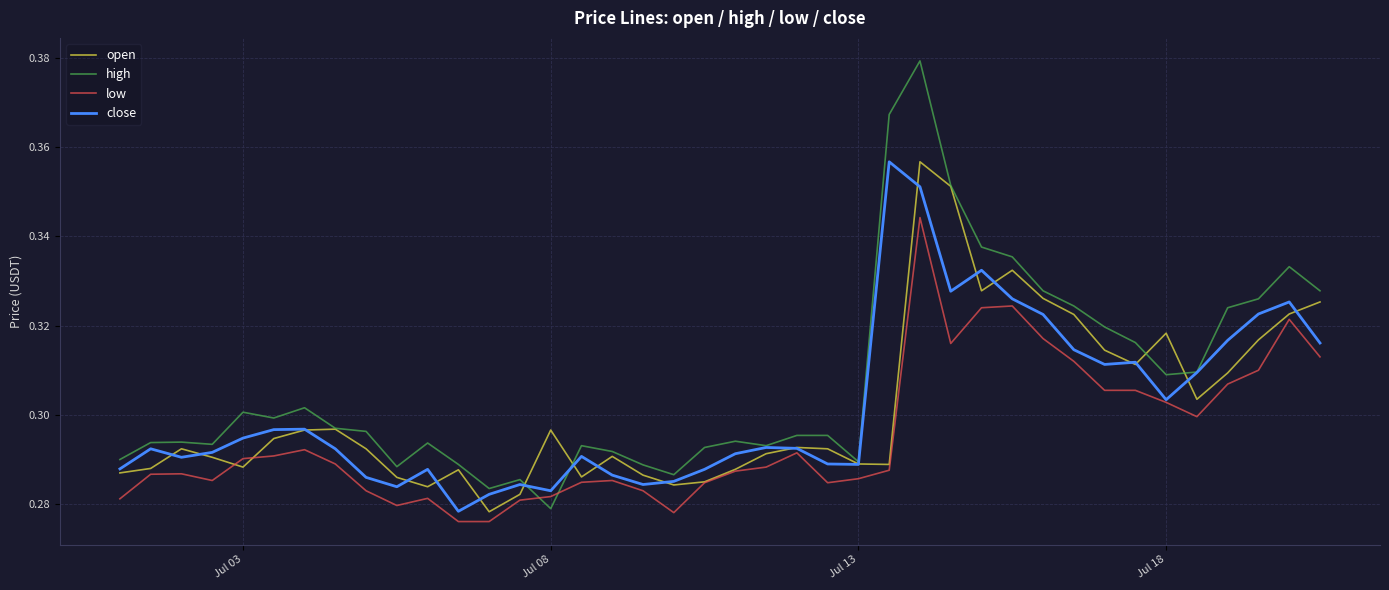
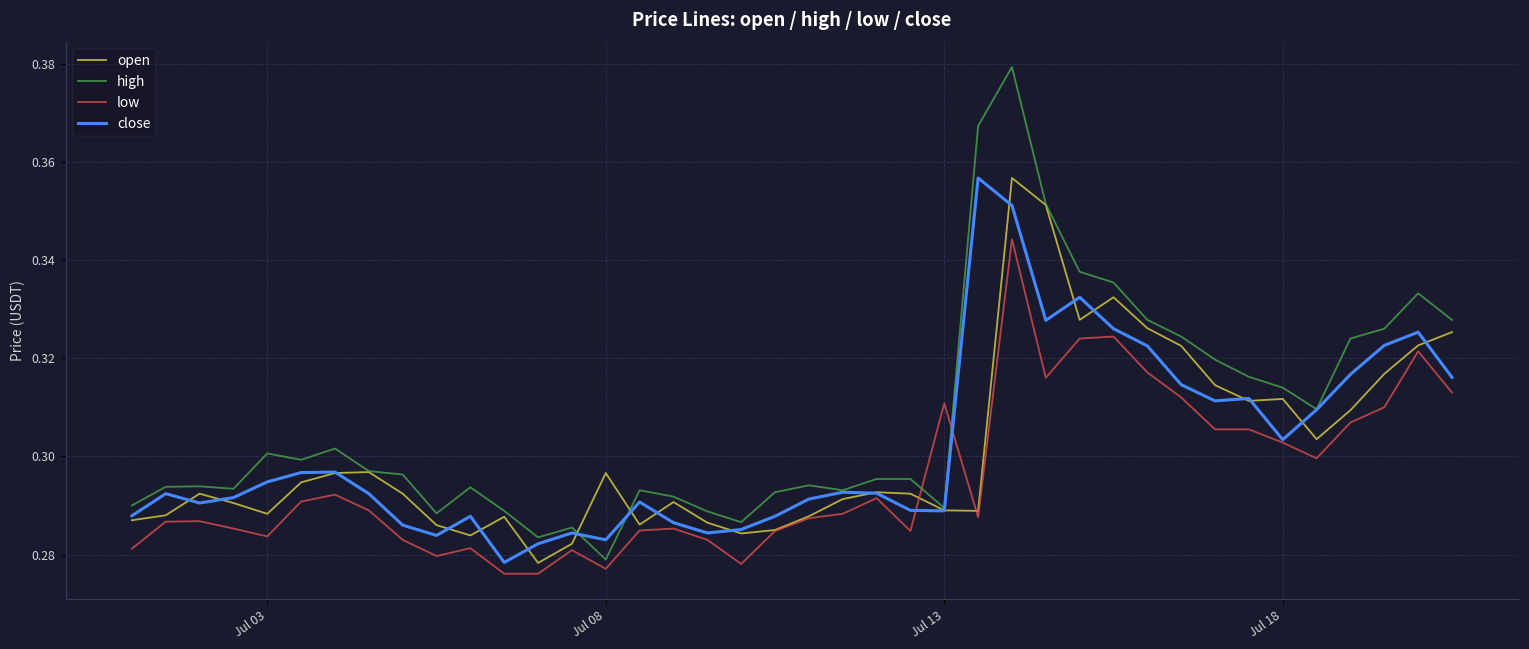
  {
    "open": {
      "Jul 03": 0.288,
      "Jul 08": 0.297,
-     "Jul 18": 0.318
+     "Jul 18": 0.312
    },
    "high": {
      "Jul 03": 0.301,
      "Jul 08": 0.279,
-     "Jul 18": 0.309
+     "Jul 18": 0.314
    },
    "low": {
-     "Jul 03": 0.290,
-     "Jul 08": 0.282,
-     "Jul 13": 0.286,
+     "Jul 03": 0.284,
+     "Jul 08": 0.277,
+     "Jul 13": 0.311,
      "Jul 18": 0.303
    },
    "close": {
      "Jul 03": 0.295,
      "Jul 08": 0.283,
      "Jul 18": 0.303
    }
  }
